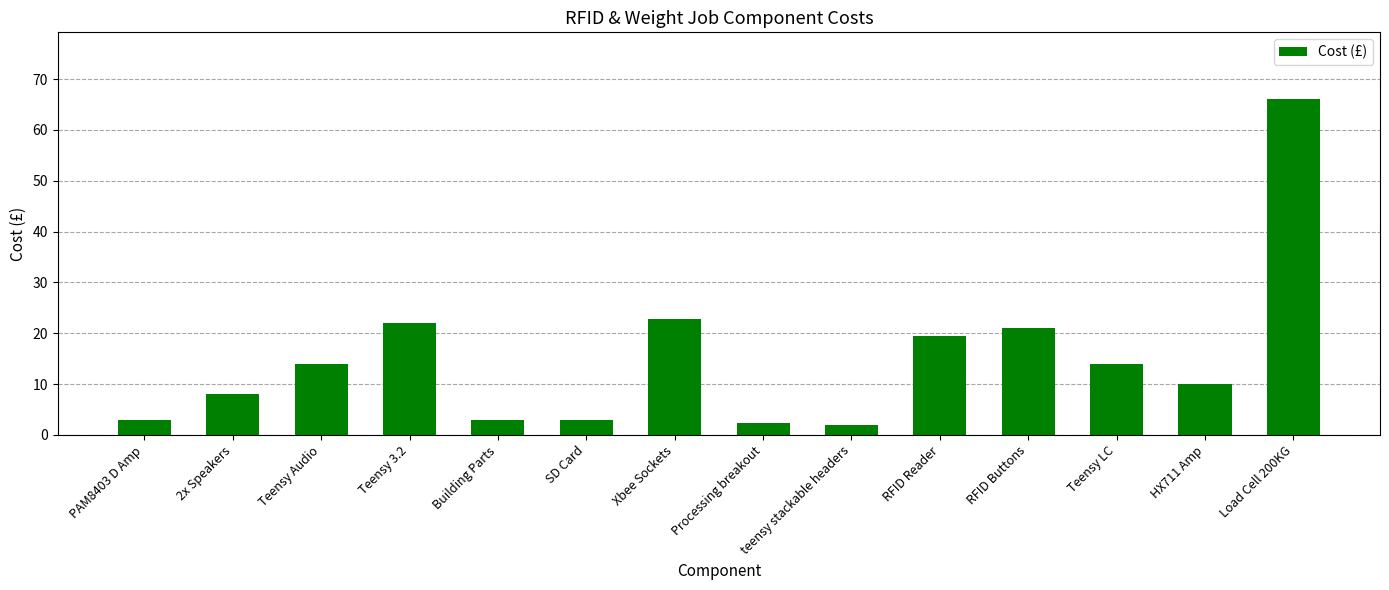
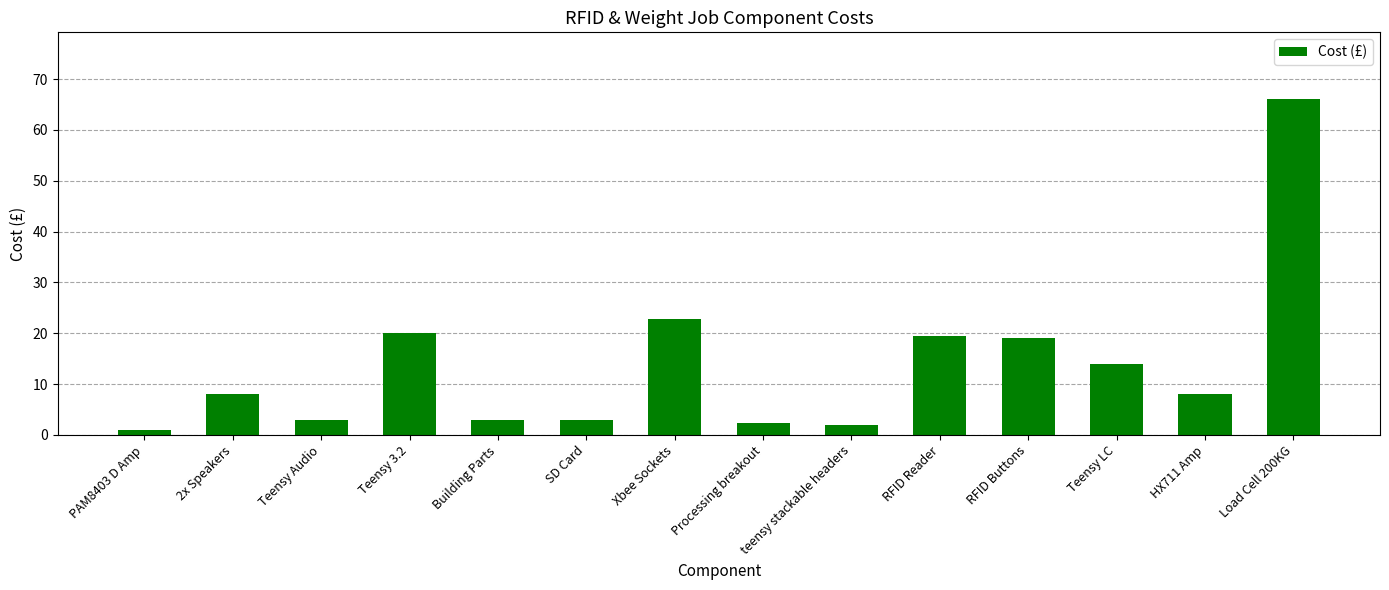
  {
-   "PAM8403 D Amp": 3,
+   "PAM8403 D Amp": 1,
    "2x Speakers": 8,
-   "Teensy Audio": 14,
-   "Teensy 3.2": 22,
+   "Teensy Audio": 3,
+   "Teensy 3.2": 20,
    "Building Parts": 3,
    "SD Card": 3,
    "Xbee Sockets": 23,
    "Processing breakout": 2,
    "teensy stackable headers": 2,
    "RFID Reader": 19,
-   "RFID Buttons": 21,
+   "RFID Buttons": 19,
    "Teensy LC": 14,
-   "HX711 Amp": 10,
+   "HX711 Amp": 8,
    "Load Cell 200KG": 66
  }
